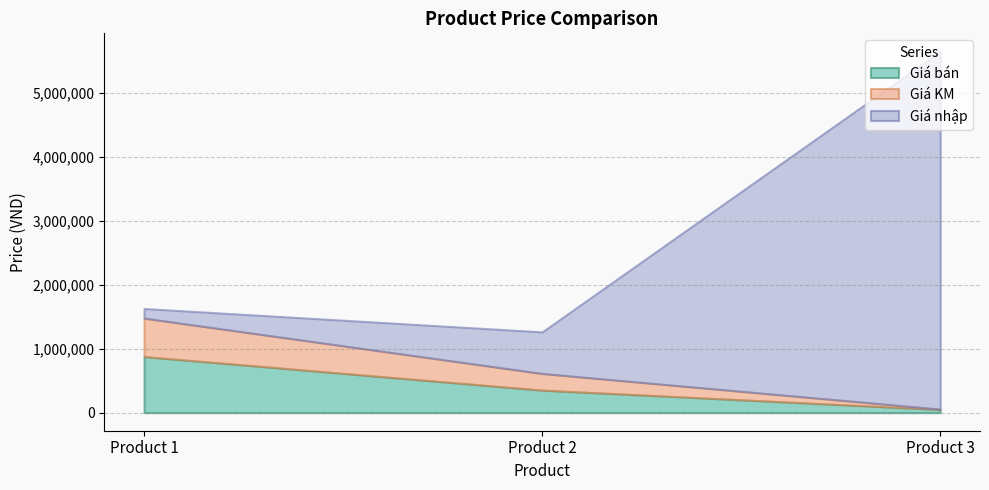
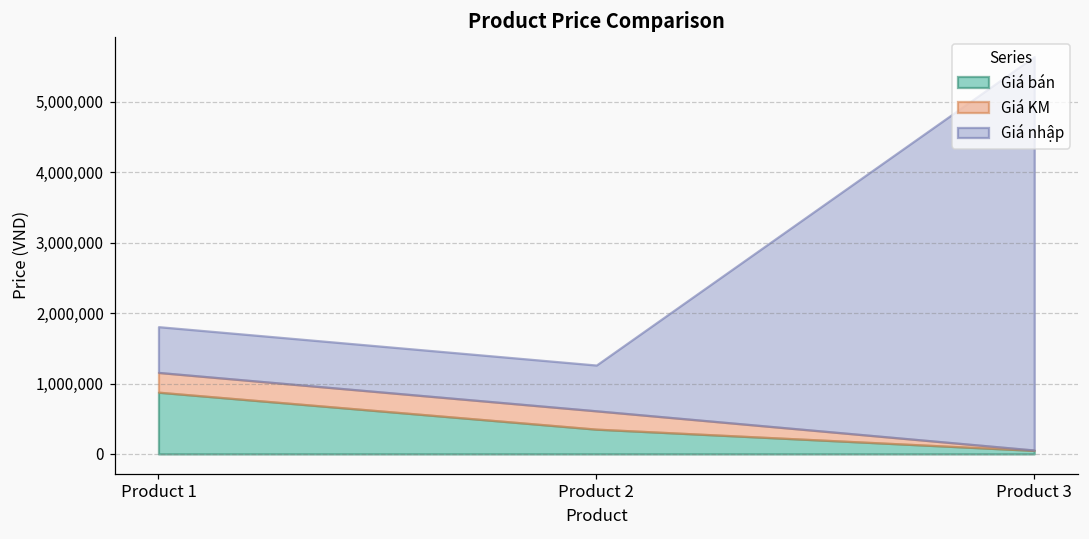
  {
    "Giá bán": {
      "Product 1": "900,000",
      "Product 2": "400,000"
    },
    "Giá KM": {
-     "Product 1": "600,000",
+     "Product 1": "300,000",
      "Product 2": "300,000"
    },
    "Giá nhập": {
-     "Product 1": "200,000",
+     "Product 1": "700,000",
      "Product 2": "700,000"
    }
  }
